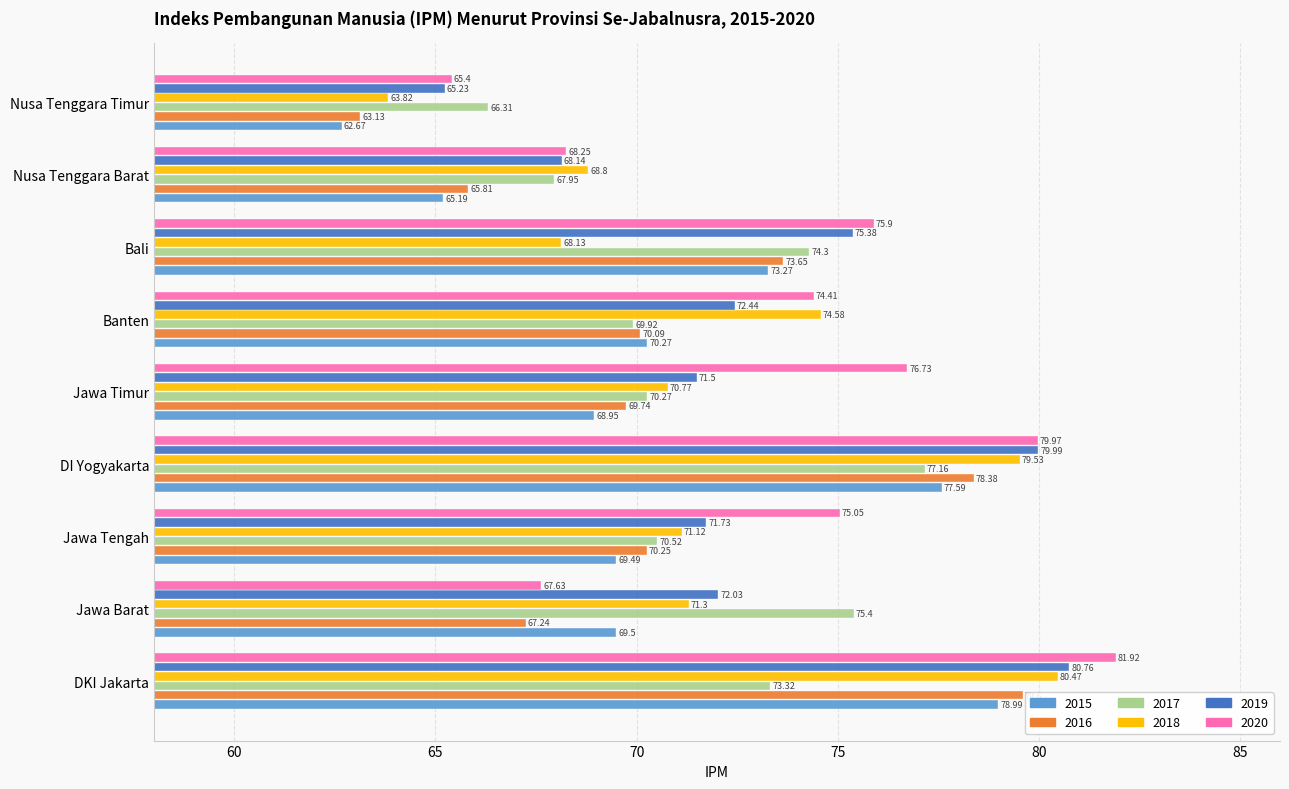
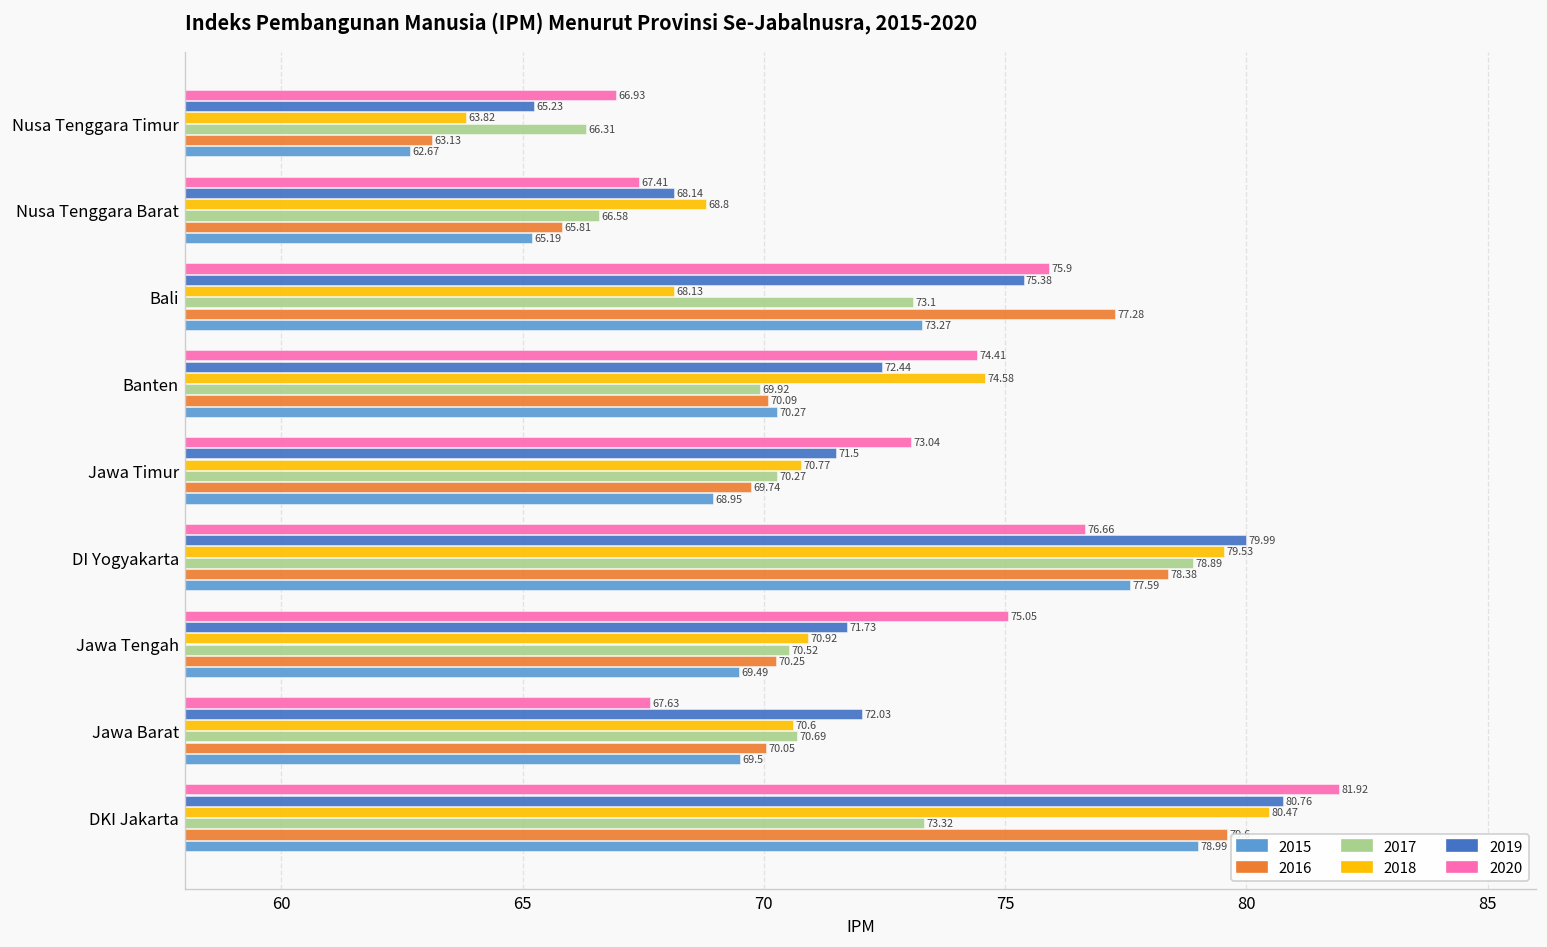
  {
    "2016": {
      "Nusa Tenggara Timur": 63.13,
      "Nusa Tenggara Barat": 65.81,
-     "Bali": 73.65,
+     "Bali": 77.28,
      "Banten": 70.09,
      "Jawa Timur": 69.74,
      "DI Yogyakarta": 78.38,
      "Jawa Tengah": 70.25,
-     "Jawa Barat": 67.24
+     "Jawa Barat": 70.05
    },
    "2017": {
      "Nusa Tenggara Timur": 66.31,
-     "Nusa Tenggara Barat": 67.95,
-     "Bali": 74.3,
+     "Nusa Tenggara Barat": 66.58,
+     "Bali": 73.1,
      "Banten": 69.92,
      "Jawa Timur": 70.27,
-     "DI Yogyakarta": 77.16,
+     "DI Yogyakarta": 78.89,
      "Jawa Tengah": 70.52,
-     "Jawa Barat": 75.4,
+     "Jawa Barat": 70.69,
      "DKI Jakarta": 73.32
    },
    "2018": {
      "Nusa Tenggara Timur": 63.82,
      "Nusa Tenggara Barat": 68.8,
      "Bali": 68.13,
      "Banten": 74.58,
      "Jawa Timur": 70.77,
      "DI Yogyakarta": 79.53,
-     "Jawa Tengah": 71.12,
-     "Jawa Barat": 71.3,
+     "Jawa Tengah": 70.92,
+     "Jawa Barat": 70.6,
      "DKI Jakarta": 80.47
    },
    "2020": {
-     "Nusa Tenggara Timur": 65.4,
-     "Nusa Tenggara Barat": 68.25,
+     "Nusa Tenggara Timur": 66.93,
+     "Nusa Tenggara Barat": 67.41,
      "Bali": 75.9,
      "Banten": 74.41,
-     "Jawa Timur": 76.73,
-     "DI Yogyakarta": 79.97,
+     "Jawa Timur": 73.04,
+     "DI Yogyakarta": 76.66,
      "Jawa Tengah": 75.05,
      "Jawa Barat": 67.63,
      "DKI Jakarta": 81.92
    }
  }
